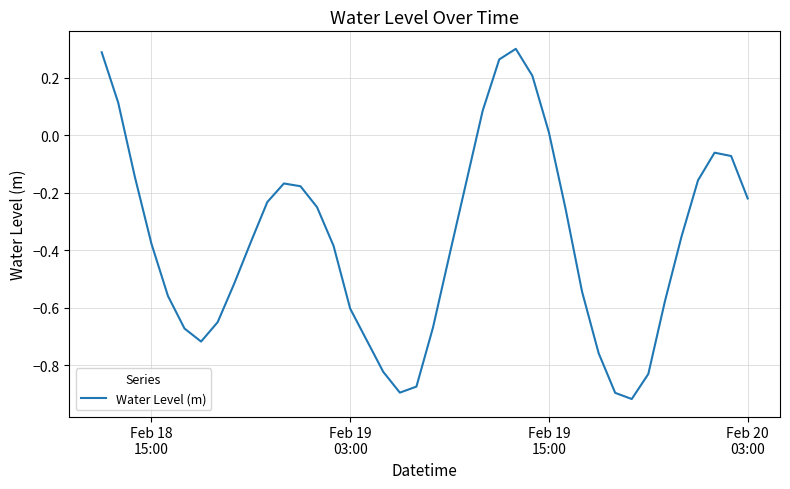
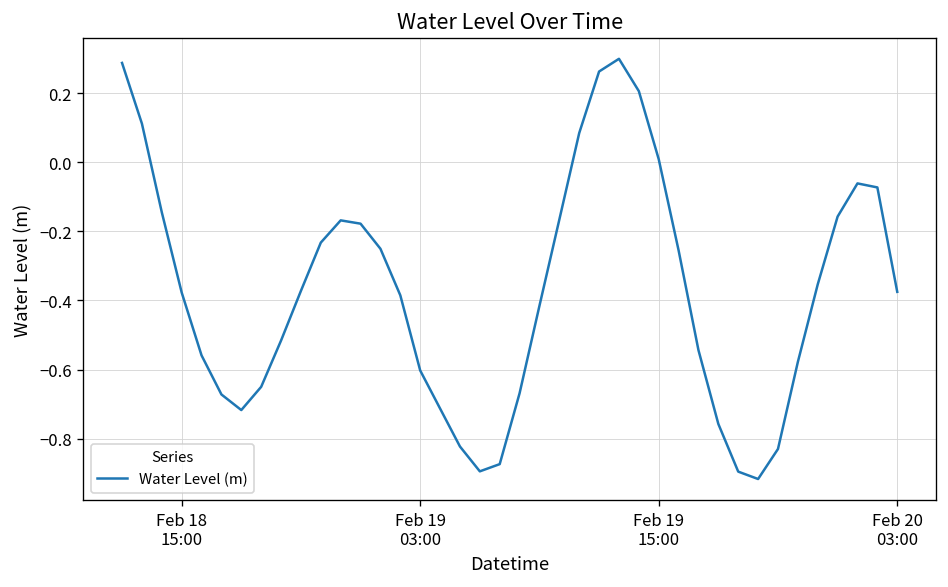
  {
    "Feb 18 15:00": -0.38,
    "Feb 19 03:00": -0.60,
    "Feb 19 15:00": 0.01,
-   "Feb 20 03:00": -0.22
+   "Feb 20 03:00": -0.37
  }
